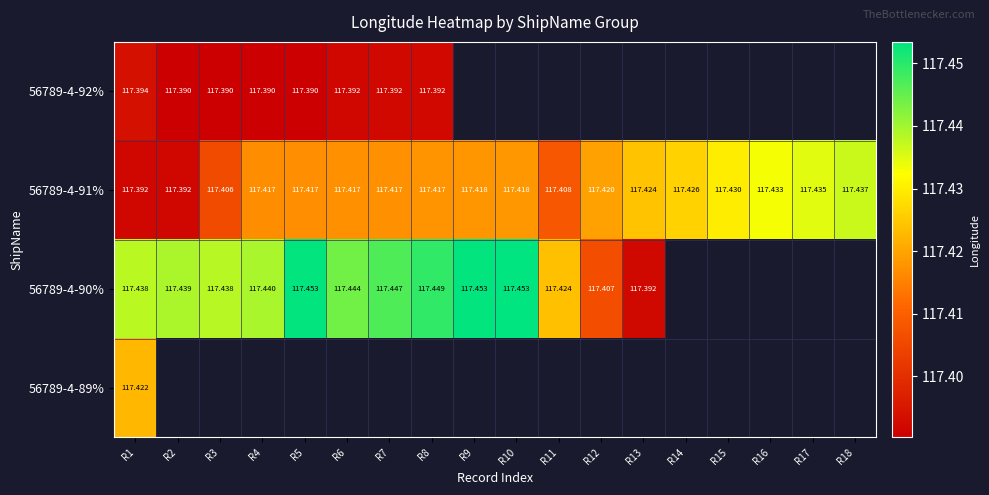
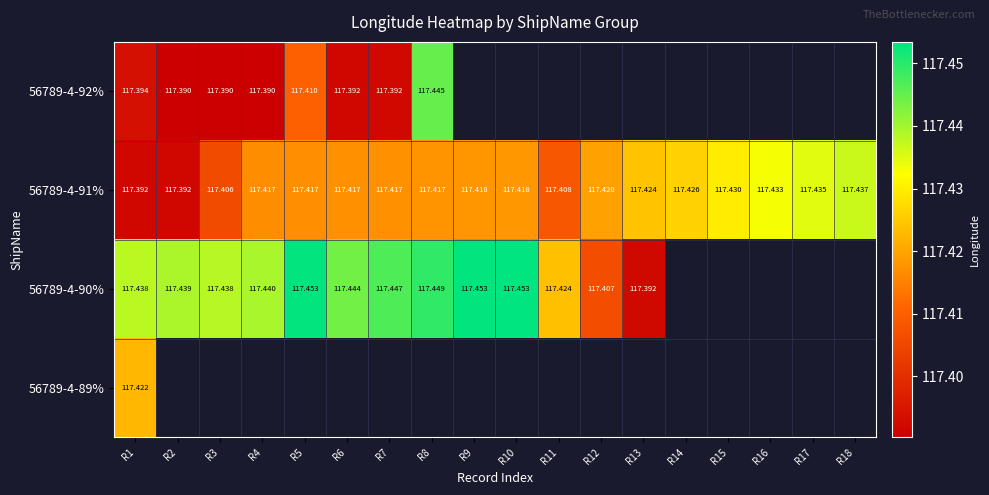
  {
    "56789-4-92%": {
      "R1": 117.394,
      "R2": 117.390,
      "R3": 117.390,
      "R4": 117.390,
-     "R5": 117.390,
+     "R5": 117.410,
      "R6": 117.392,
      "R7": 117.392,
-     "R8": 117.392
+     "R8": 117.445
    },
    "56789-4-91%": {
      "R1": 117.392,
      "R2": 117.392,
      "R3": 117.406,
      "R4": 117.417,
      "R5": 117.417,
      "R6": 117.417,
      "R7": 117.417,
      "R8": 117.417,
      "R9": 117.418,
      "R10": 117.418,
      "R11": 117.408,
      "R12": 117.420,
      "R13": 117.424,
      "R14": 117.426,
      "R15": 117.430,
      "R16": 117.433,
      "R17": 117.435,
      "R18": 117.437
    },
    "56789-4-90%": {
      "R1": 117.438,
      "R2": 117.439,
      "R3": 117.438,
      "R4": 117.440,
      "R5": 117.453,
      "R6": 117.444,
      "R7": 117.447,
      "R8": 117.449,
      "R9": 117.453,
      "R10": 117.453,
      "R11": 117.424,
      "R12": 117.407,
      "R13": 117.392
    },
    "56789-4-89%": {
      "R1": 117.422
    }
  }
